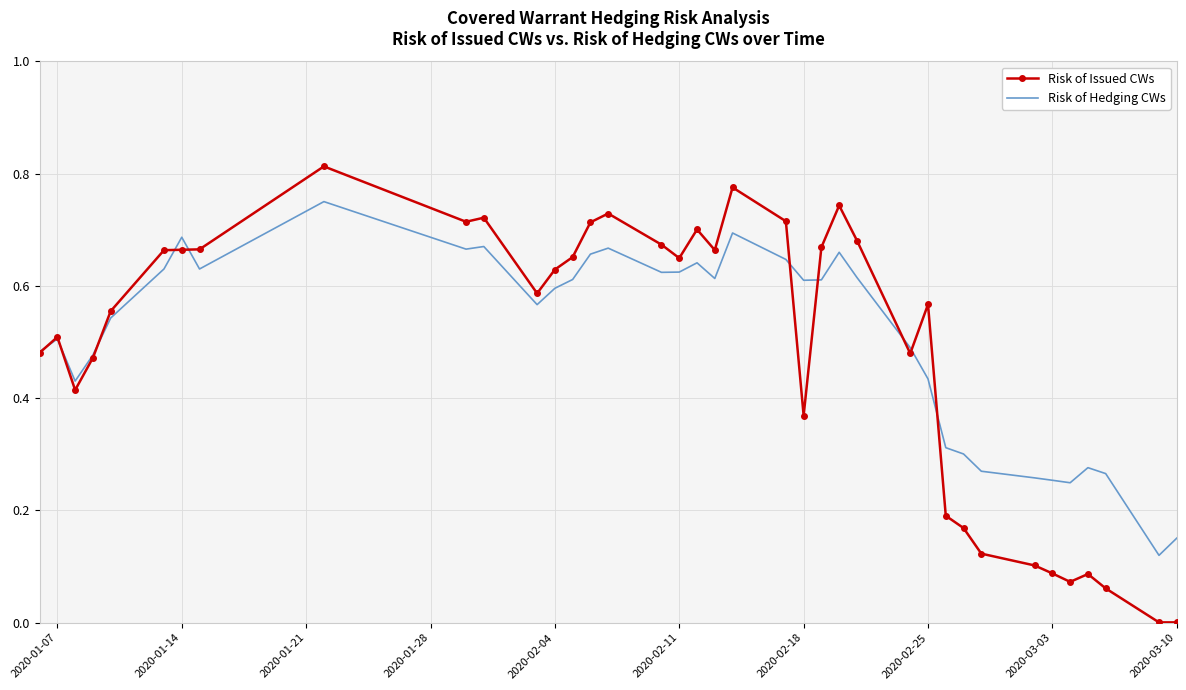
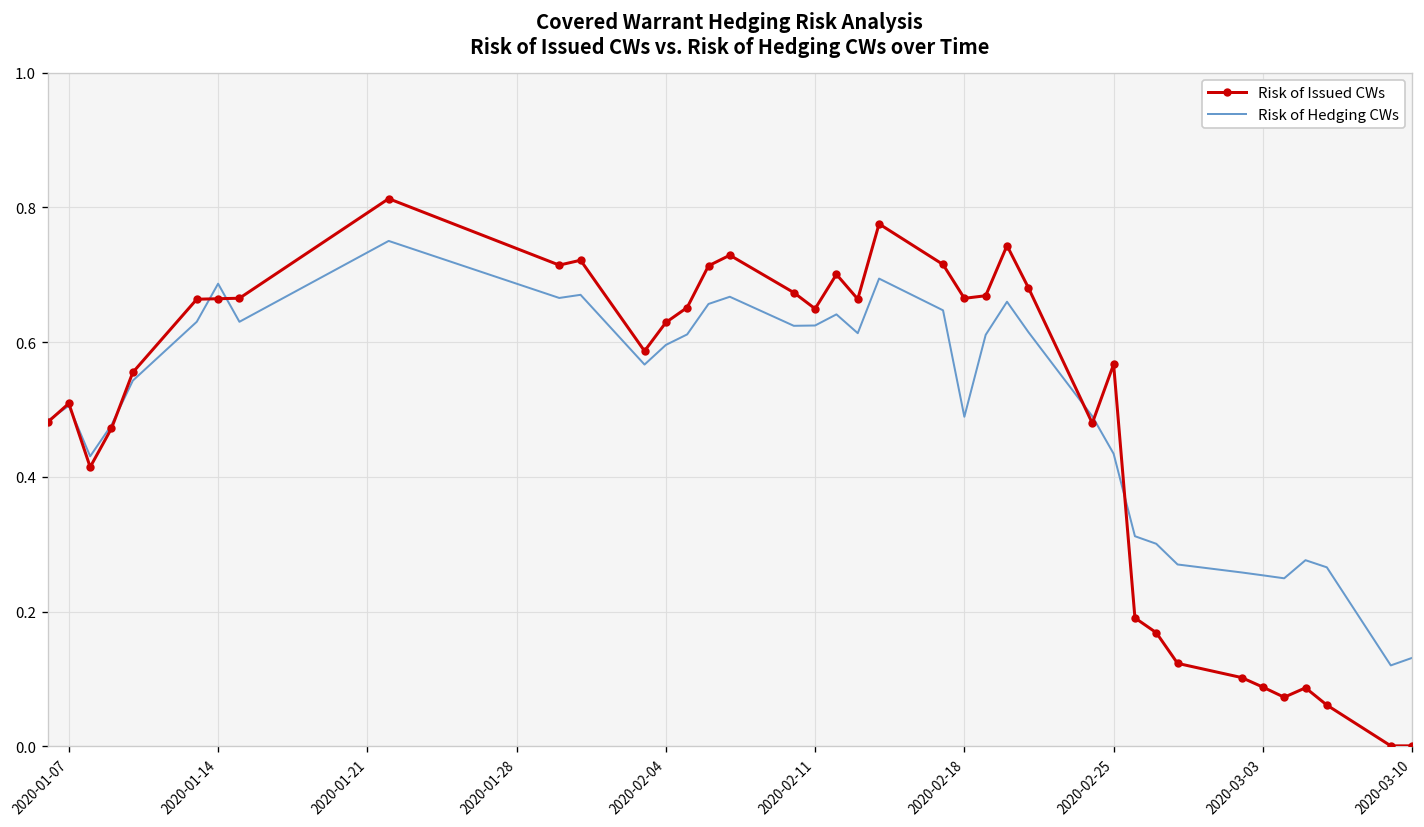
  {
    "Risk of Issued CWs": {
      "2020-01-14": 0.66,
      "2020-02-04": 0.63,
      "2020-02-11": 0.65,
-     "2020-02-18": 0.37,
+     "2020-02-18": 0.67,
      "2020-02-25": 0.57,
      "2020-03-03": 0.09,
      "2020-03-10": 0.00
    },
    "Risk of Hedging CWs": {
      "2020-01-14": 0.69,
      "2020-02-04": 0.60,
      "2020-02-11": 0.62,
-     "2020-02-18": 0.61,
+     "2020-02-18": 0.49,
      "2020-02-25": 0.43,
      "2020-03-03": 0.25,
-     "2020-03-10": 0.15
+     "2020-03-10": 0.13
    }
  }
